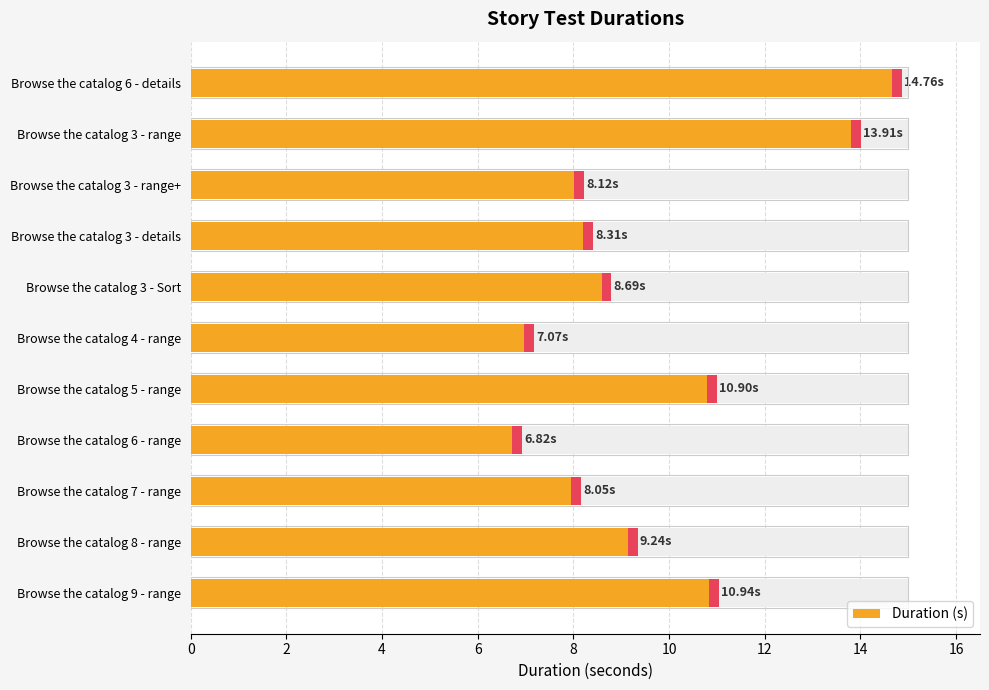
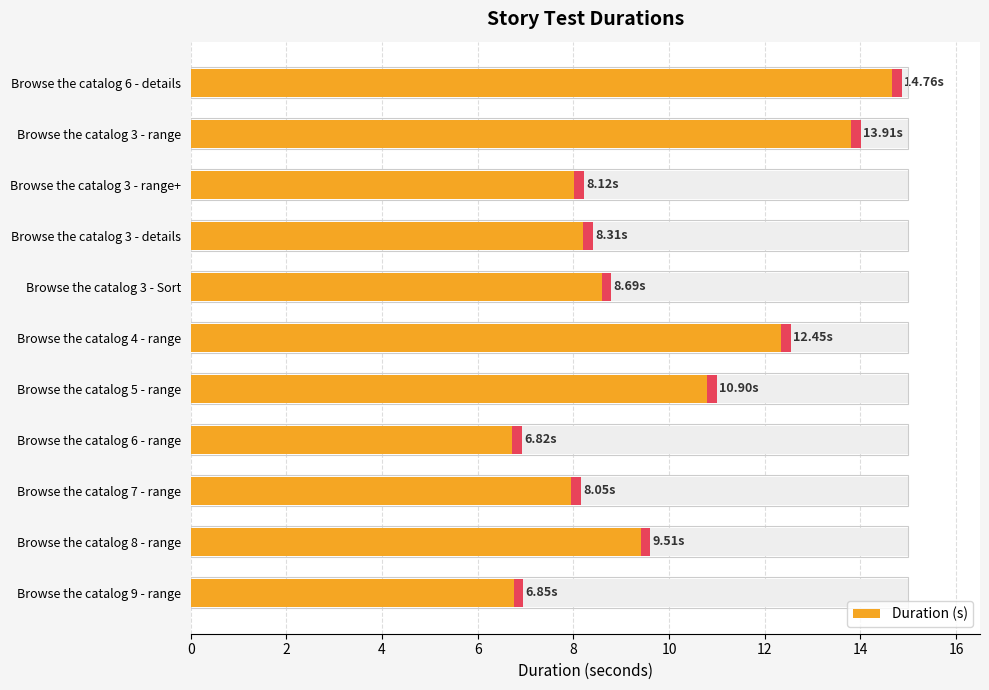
  {
    "Duration (s)": {
-     "Browse the catalog 4 - range": "7.07s",
-     "Browse the catalog 8 - range": "9.24s",
-     "Browse the catalog 9 - range": "10.94s"
+     "Browse the catalog 4 - range": "12.45s",
+     "Browse the catalog 8 - range": "9.51s",
+     "Browse the catalog 9 - range": "6.85s"
    }
  }
